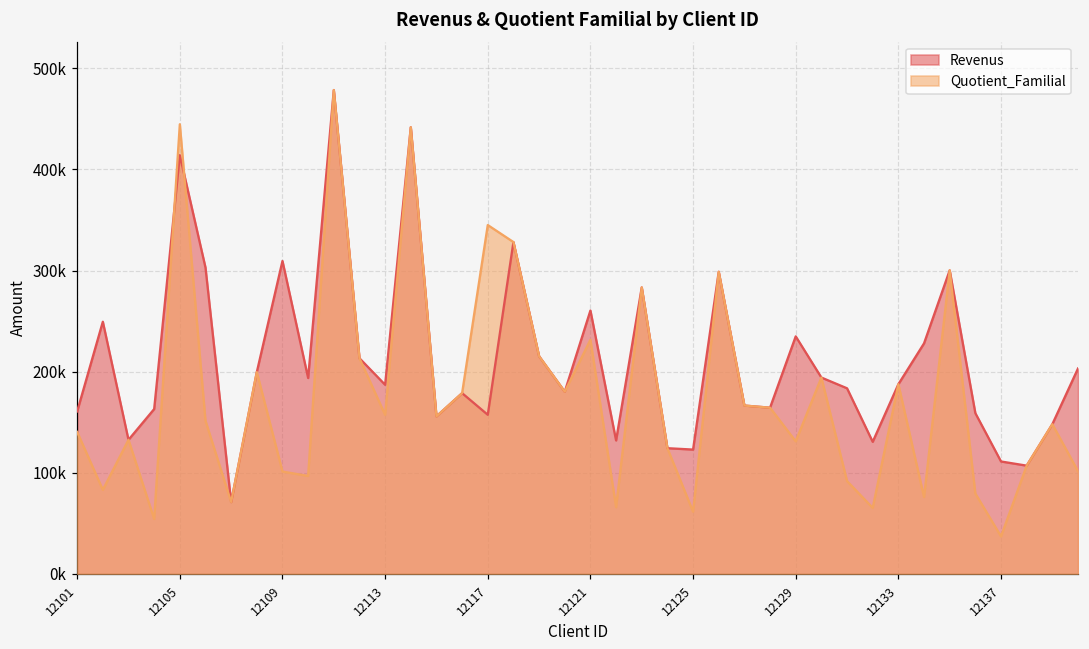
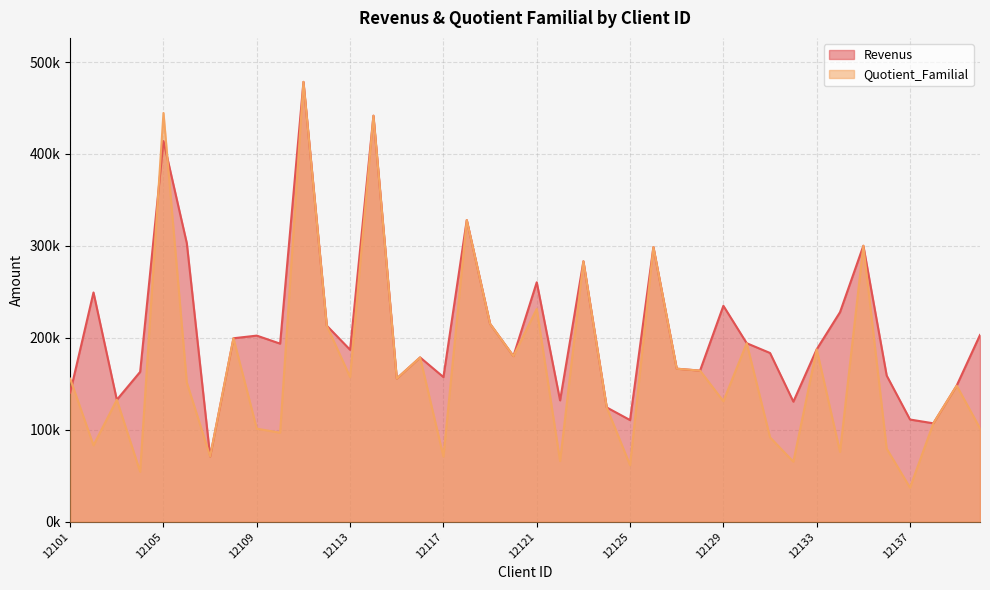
  {
    "Revenus": {
-     "12101": 160000,
+     "12101": 140000,
      "12105": 410000,
-     "12109": 310000,
+     "12109": 200000,
      "12113": 190000,
      "12117": 160000,
      "12121": 260000,
-     "12125": 120000,
+     "12125": 110000,
      "12129": 230000,
      "12137": 110000
    },
    "Quotient_Familial": {
-     "12101": 140000,
+     "12101": 160000,
      "12105": 440000,
      "12109": 100000,
      "12113": 160000,
-     "12117": 340000,
+     "12117": 70000,
      "12121": 230000,
      "12125": 60000,
      "12129": 130000,
      "12137": 40000
    }
  }
